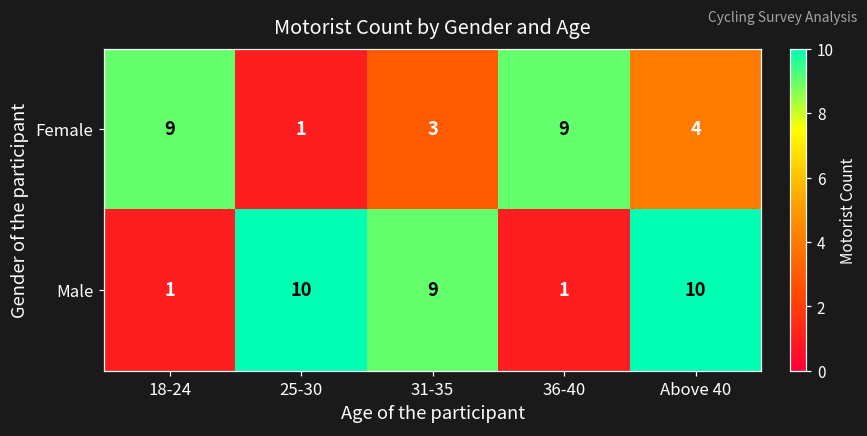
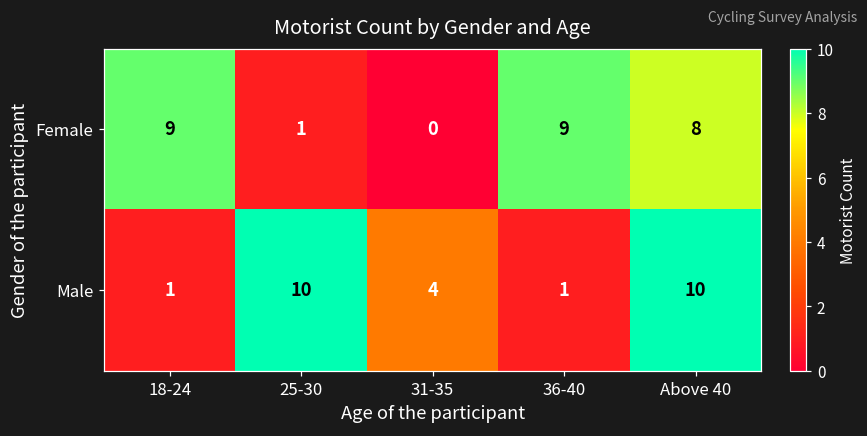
  {
    "Female": {
      "18-24": 9,
      "25-30": 1,
-     "31-35": 3,
+     "31-35": 0,
      "36-40": 9,
-     "Above 40": 4
+     "Above 40": 8
    },
    "Male": {
      "18-24": 1,
      "25-30": 10,
-     "31-35": 9,
+     "31-35": 4,
      "36-40": 1,
      "Above 40": 10
    }
  }
